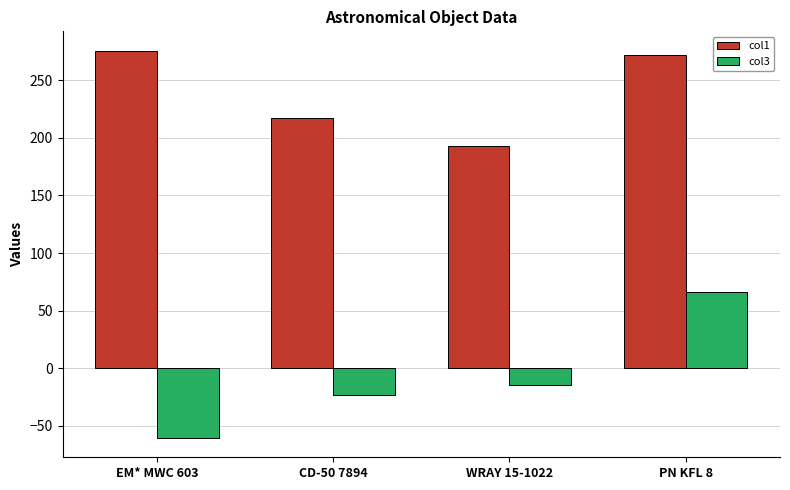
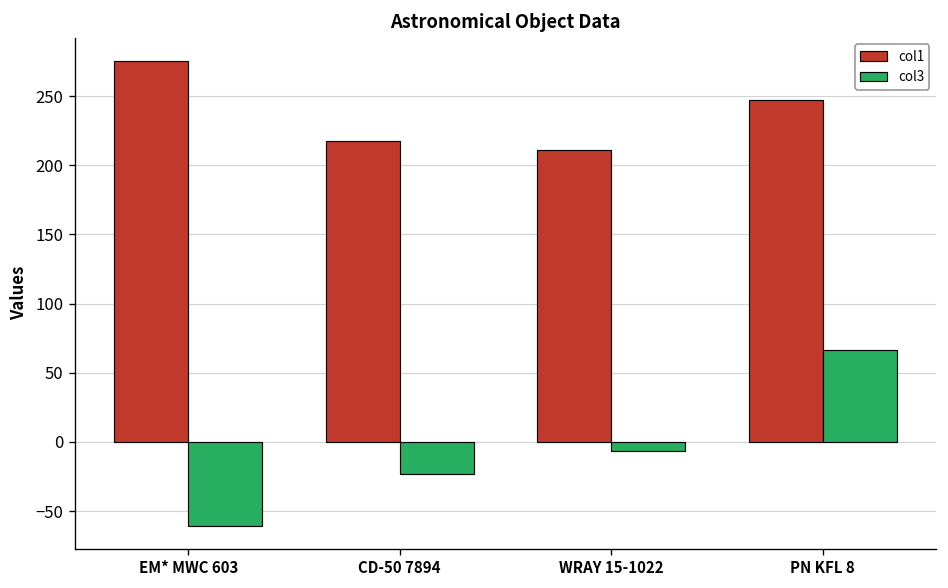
  {
    "col1": {
      "EM* MWC 603": 276,
      "CD-50 7894": 217,
-     "WRAY 15-1022": 193,
-     "PN KFL 8": 272
+     "WRAY 15-1022": 211,
+     "PN KFL 8": 247
    },
    "col3": {
      "EM* MWC 603": -60,
      "CD-50 7894": -23,
-     "WRAY 15-1022": -15,
+     "WRAY 15-1022": -6,
      "PN KFL 8": 66
    }
  }
